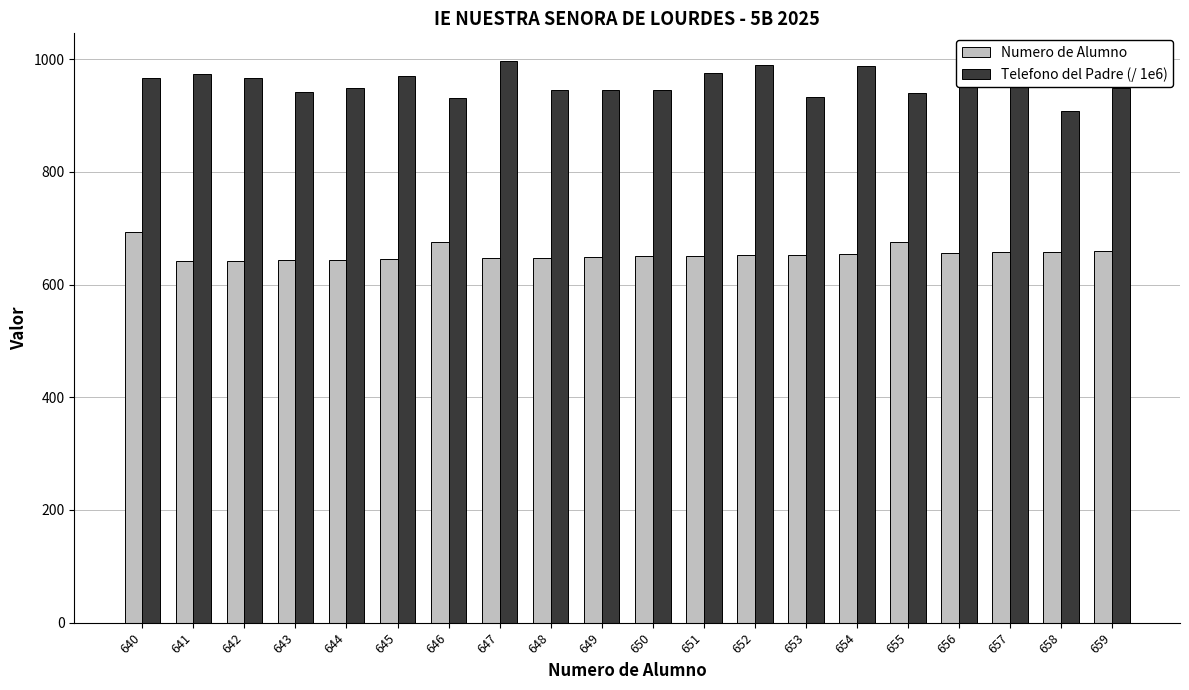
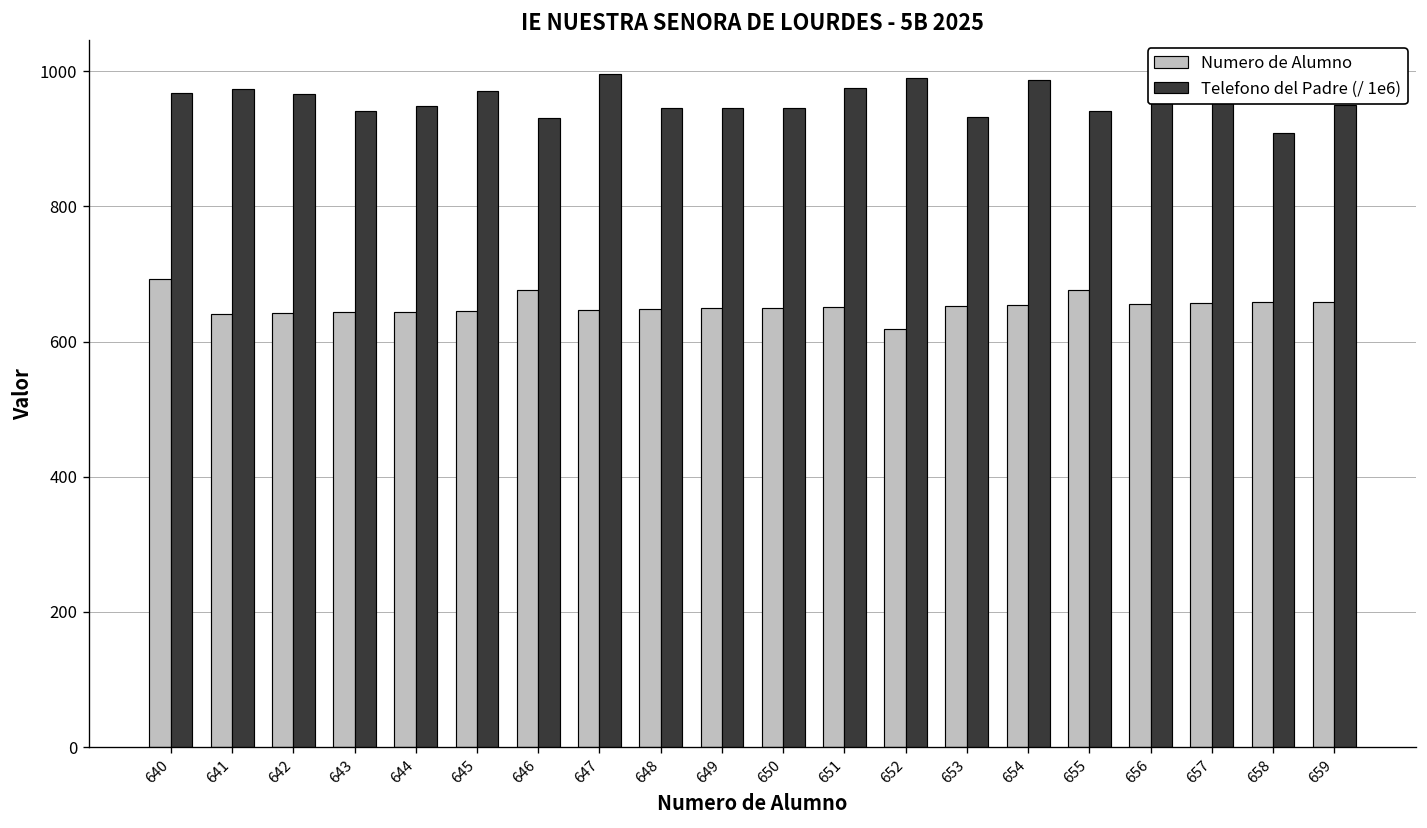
  {
    "Numero de Alumno": {
      "640": 690,
      "641": 640,
      "642": 640,
      "643": 640,
      "644": 640,
      "645": 650,
      "646": 680,
      "647": 650,
      "648": 650,
      "649": 650,
      "650": 650,
      "651": 650,
-     "652": 650,
+     "652": 620,
      "653": 650,
      "654": 650,
      "655": 680,
      "656": 660,
      "657": 660,
      "658": 660,
      "659": 660
    },
    "Telefono del Padre (/ 1e6)": {
      "640": 970,
      "641": 970,
      "642": 970,
      "643": 940,
      "644": 950,
      "645": 970,
      "646": 930,
      "647": 1000,
      "648": 950,
      "649": 950,
      "650": 950,
      "651": 980,
      "652": 990,
      "653": 930,
      "654": 990,
      "655": 940,
      "658": 910,
      "659": 950
    }
  }
